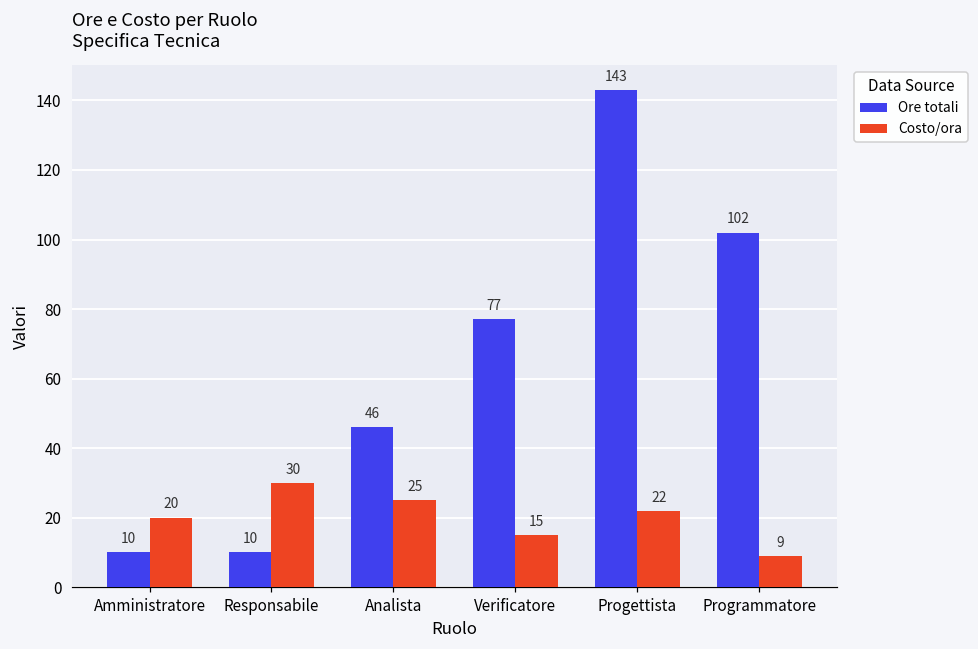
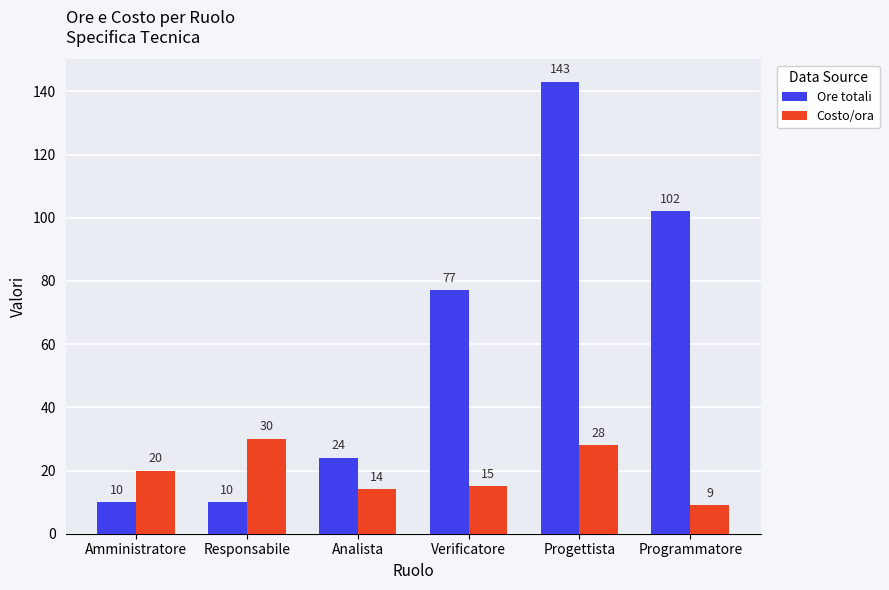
  {
    "Ore totali": {
      "Amministratore": 10,
      "Responsabile": 10,
-     "Analista": 46,
+     "Analista": 24,
      "Verificatore": 77,
      "Progettista": 143,
      "Programmatore": 102
    },
    "Costo/ora": {
      "Amministratore": 20,
      "Responsabile": 30,
-     "Analista": 25,
+     "Analista": 14,
      "Verificatore": 15,
-     "Progettista": 22,
+     "Progettista": 28,
      "Programmatore": 9
    }
  }
